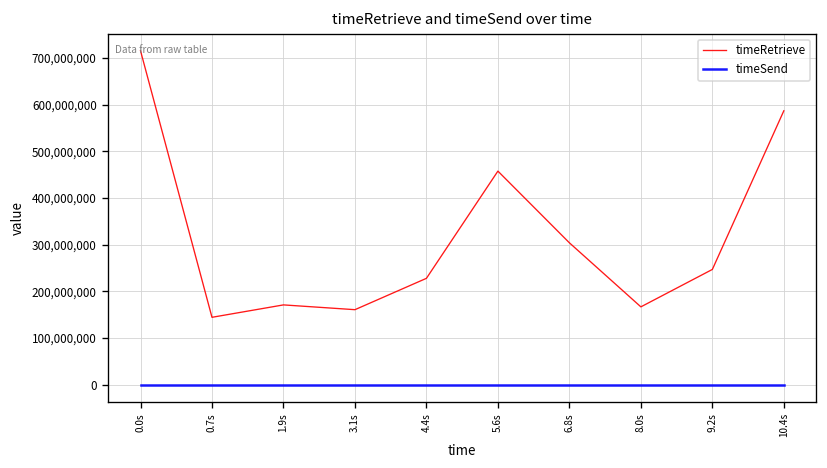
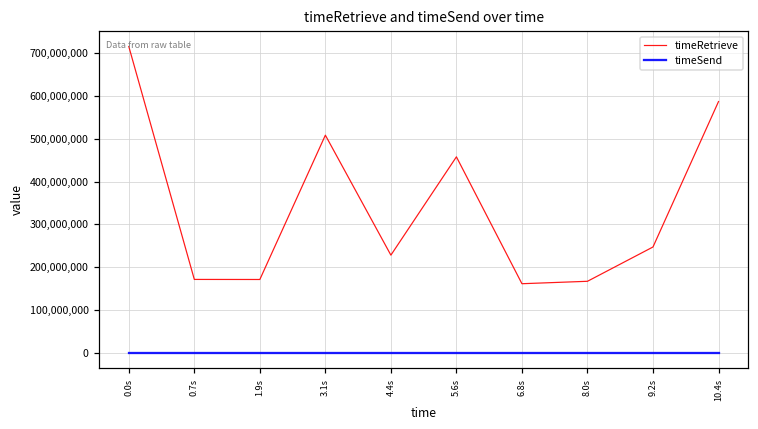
  {
    "timeRetrieve": {
      "0.0s": "720,000,000",
-     "0.7s": "140,000,000",
+     "0.7s": "170,000,000",
      "1.9s": "170,000,000",
-     "3.1s": "160,000,000",
+     "3.1s": "510,000,000",
      "4.4s": "230,000,000",
      "5.6s": "460,000,000",
-     "6.8s": "300,000,000",
+     "6.8s": "160,000,000",
      "8.0s": "170,000,000",
      "9.2s": "250,000,000",
      "10.4s": "590,000,000"
    },
    "timeSend": {
      "0.0s": "0",
      "0.7s": "0",
      "1.9s": "0",
      "3.1s": "0",
      "4.4s": "0",
      "5.6s": "0",
      "6.8s": "0",
      "8.0s": "0",
      "9.2s": "0",
      "10.4s": "0"
    }
  }
